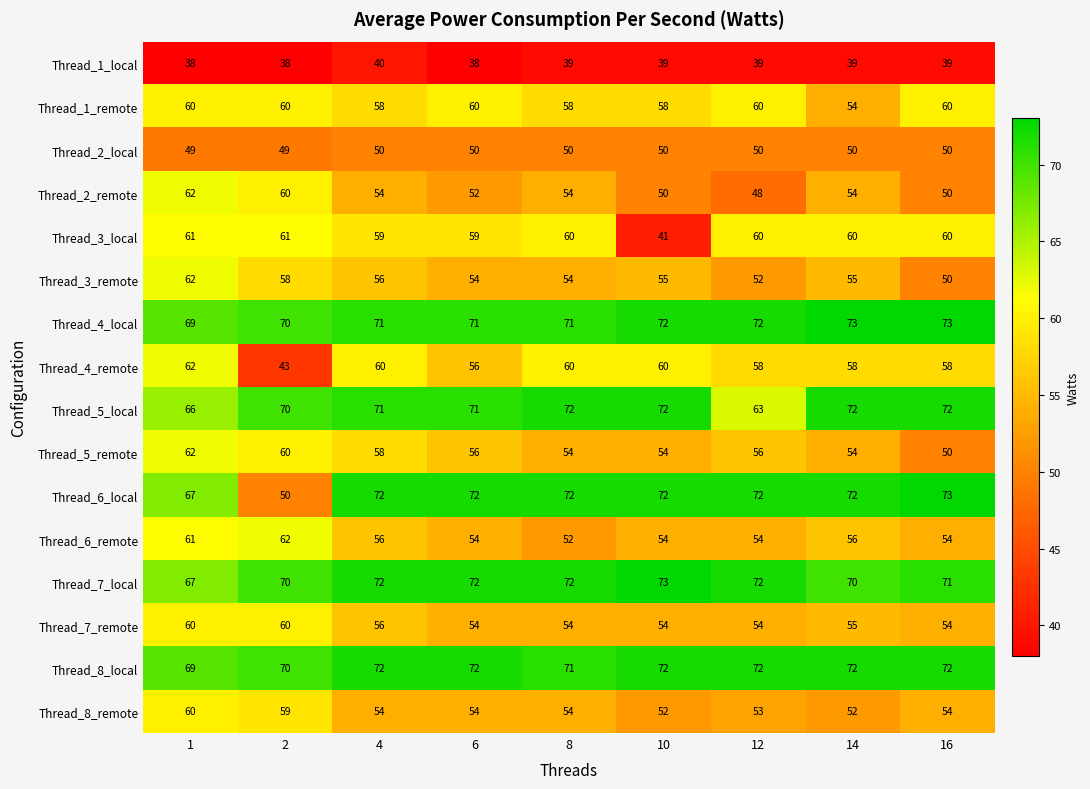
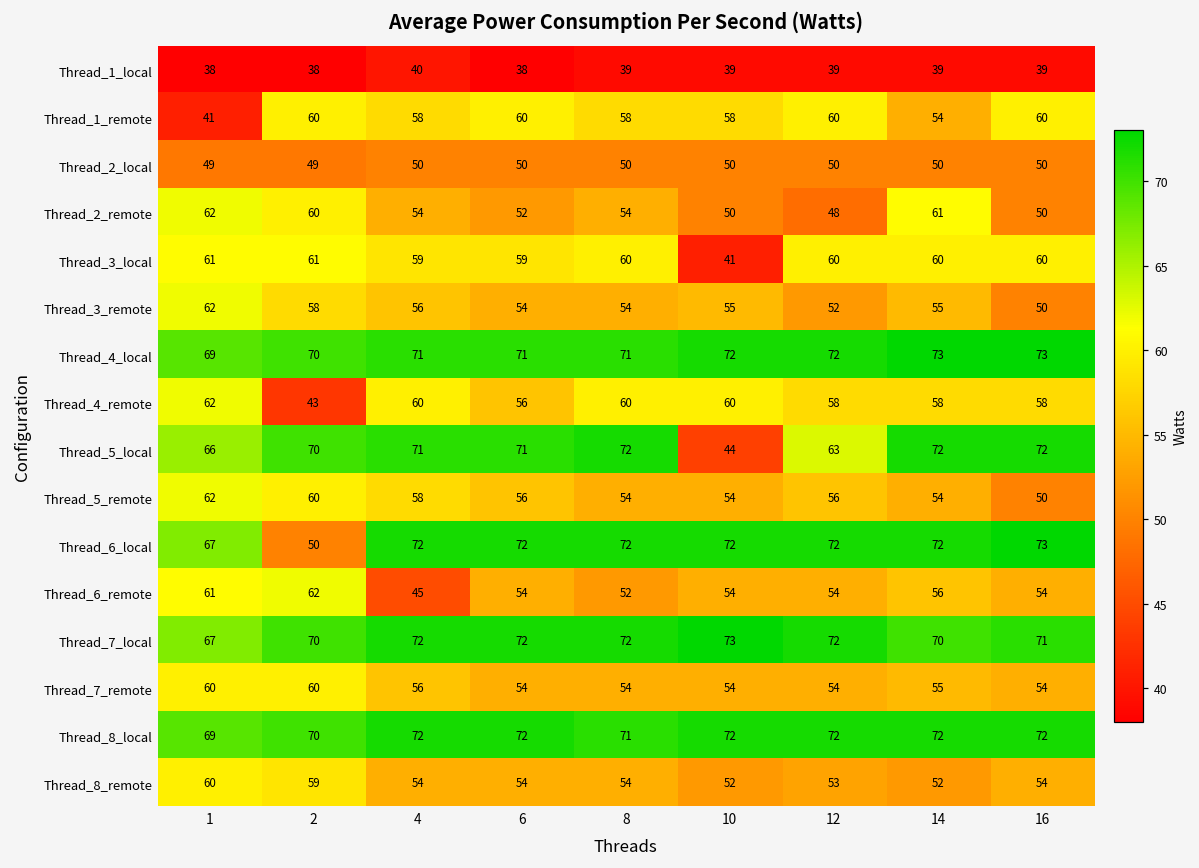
  {
    "Thread_1_local": {
      "1": 38,
      "2": 38,
      "4": 40,
      "6": 38,
      "8": 39,
      "10": 39,
      "12": 39,
      "14": 39,
      "16": 39
    },
    "Thread_1_remote": {
-     "1": 60,
+     "1": 41,
      "2": 60,
      "4": 58,
      "6": 60,
      "8": 58,
      "10": 58,
      "12": 60,
      "14": 54,
      "16": 60
    },
    "Thread_2_local": {
      "1": 49,
      "2": 49,
      "4": 50,
      "6": 50,
      "8": 50,
      "10": 50,
      "12": 50,
      "14": 50,
      "16": 50
    },
    "Thread_2_remote": {
      "1": 62,
      "2": 60,
      "4": 54,
      "6": 52,
      "8": 54,
      "10": 50,
      "12": 48,
-     "14": 54,
+     "14": 61,
      "16": 50
    },
    "Thread_3_local": {
      "1": 61,
      "2": 61,
      "4": 59,
      "6": 59,
      "8": 60,
      "10": 41,
      "12": 60,
      "14": 60,
      "16": 60
    },
    "Thread_3_remote": {
      "1": 62,
      "2": 58,
      "4": 56,
      "6": 54,
      "8": 54,
      "10": 55,
      "12": 52,
      "14": 55,
      "16": 50
    },
    "Thread_4_local": {
      "1": 69,
      "2": 70,
      "4": 71,
      "6": 71,
      "8": 71,
      "10": 72,
      "12": 72,
      "14": 73,
      "16": 73
    },
    "Thread_4_remote": {
      "1": 62,
      "2": 43,
      "4": 60,
      "6": 56,
      "8": 60,
      "10": 60,
      "12": 58,
      "14": 58,
      "16": 58
    },
    "Thread_5_local": {
      "1": 66,
      "2": 70,
      "4": 71,
      "6": 71,
      "8": 72,
-     "10": 72,
+     "10": 44,
      "12": 63,
      "14": 72,
      "16": 72
    },
    "Thread_5_remote": {
      "1": 62,
      "2": 60,
      "4": 58,
      "6": 56,
      "8": 54,
      "10": 54,
      "12": 56,
      "14": 54,
      "16": 50
    },
    "Thread_6_local": {
      "1": 67,
      "2": 50,
      "4": 72,
      "6": 72,
      "8": 72,
      "10": 72,
      "12": 72,
      "14": 72,
      "16": 73
    },
    "Thread_6_remote": {
      "1": 61,
      "2": 62,
-     "4": 56,
+     "4": 45,
      "6": 54,
      "8": 52,
      "10": 54,
      "12": 54,
      "14": 56,
      "16": 54
    },
    "Thread_7_local": {
      "1": 67,
      "2": 70,
      "4": 72,
      "6": 72,
      "8": 72,
      "10": 73,
      "12": 72,
      "14": 70,
      "16": 71
    },
    "Thread_7_remote": {
      "1": 60,
      "2": 60,
      "4": 56,
      "6": 54,
      "8": 54,
      "10": 54,
      "12": 54,
      "14": 55,
      "16": 54
    },
    "Thread_8_local": {
      "1": 69,
      "2": 70,
      "4": 72,
      "6": 72,
      "8": 71,
      "10": 72,
      "12": 72,
      "14": 72,
      "16": 72
    },
    "Thread_8_remote": {
      "1": 60,
      "2": 59,
      "4": 54,
      "6": 54,
      "8": 54,
      "10": 52,
      "12": 53,
      "14": 52,
      "16": 54
    }
  }
